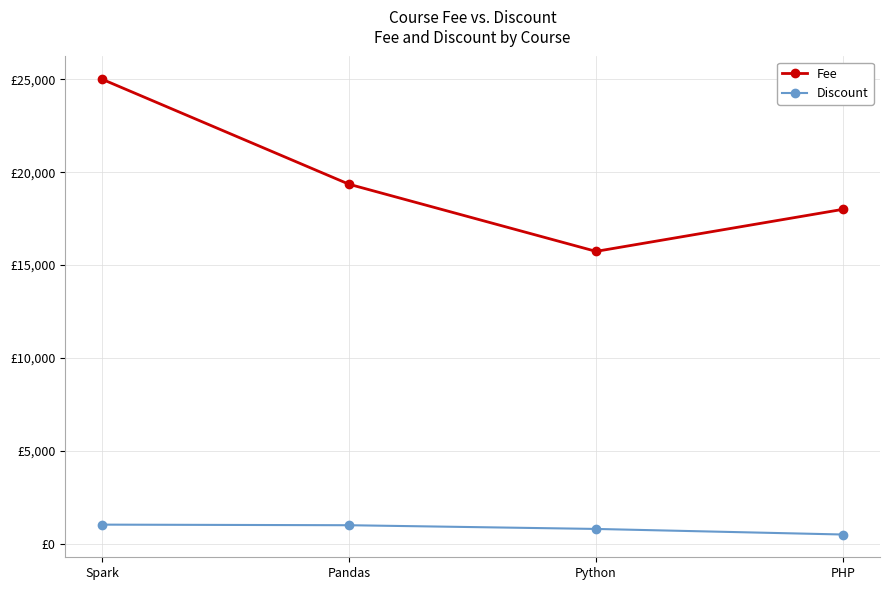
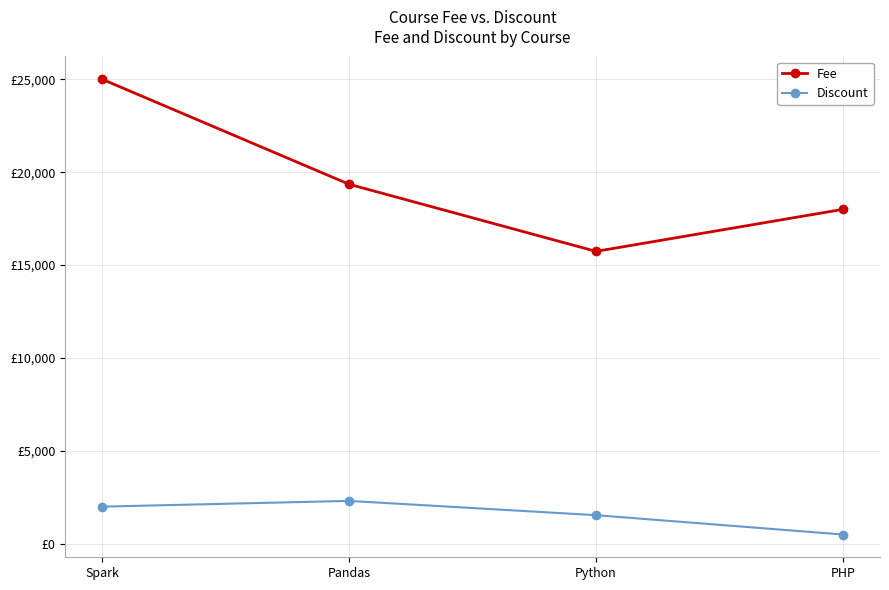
  {
    "Fee": {
      "Spark": "£25,000",
      "Pandas": "£19,300",
      "Python": "£15,700",
      "PHP": "£18,000"
    },
    "Discount": {
-     "Spark": "£1,000",
-     "Pandas": "£1,000",
-     "Python": "£800",
+     "Spark": "£2,000",
+     "Pandas": "£2,300",
+     "Python": "£1,500",
      "PHP": "£500"
    }
  }
